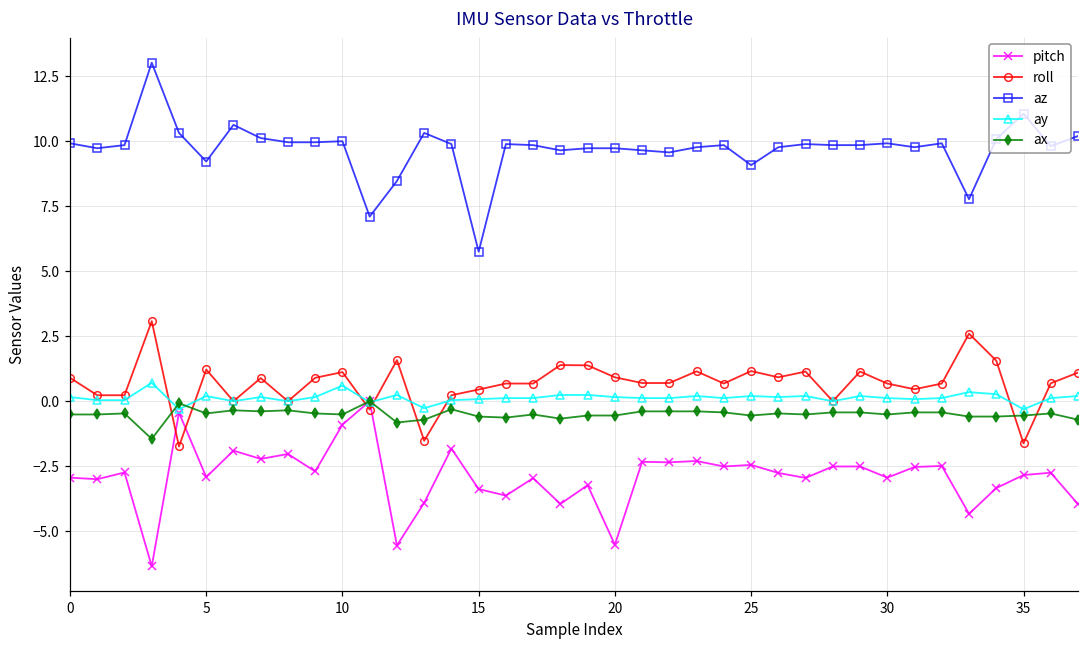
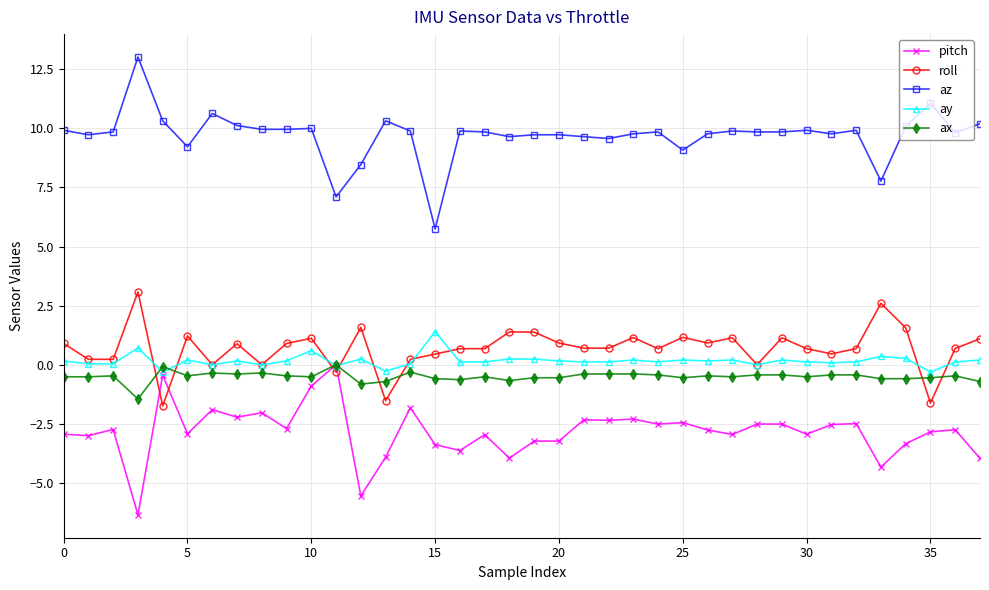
  {
    "pitch": {
      "0": -2.9,
      "5": -2.9,
      "10": -0.9,
      "15": -3.4,
-     "20": -5.5,
+     "20": -3.2,
      "25": -2.5,
      "30": -2.9,
      "35": -2.8
    },
    "roll": {
      "0": 0.9,
      "5": 1.2,
      "10": 1.1,
      "15": 0.5,
      "20": 0.9,
      "25": 1.2,
      "30": 0.7,
      "35": -1.6
    },
    "az": {
      "0": 9.9,
      "5": 9.2,
      "10": 10.0,
      "15": 5.8,
      "20": 9.7,
      "25": 9.1,
      "30": 9.9
    },
    "ay": {
      "0": 0.2,
      "5": 0.2,
      "10": 0.6,
-     "15": 0.1,
+     "15": 1.4,
      "20": 0.2,
      "25": 0.2,
      "30": 0.1,
      "35": -0.3
    },
    "ax": {
      "0": -0.5,
      "5": -0.5,
      "10": -0.5,
      "15": -0.6,
      "20": -0.6,
      "25": -0.6,
      "30": -0.5,
      "35": -0.6
    }
  }
